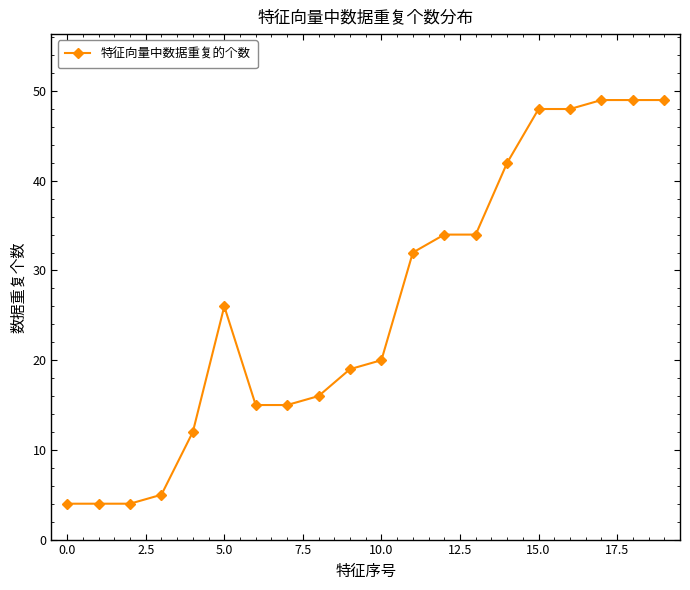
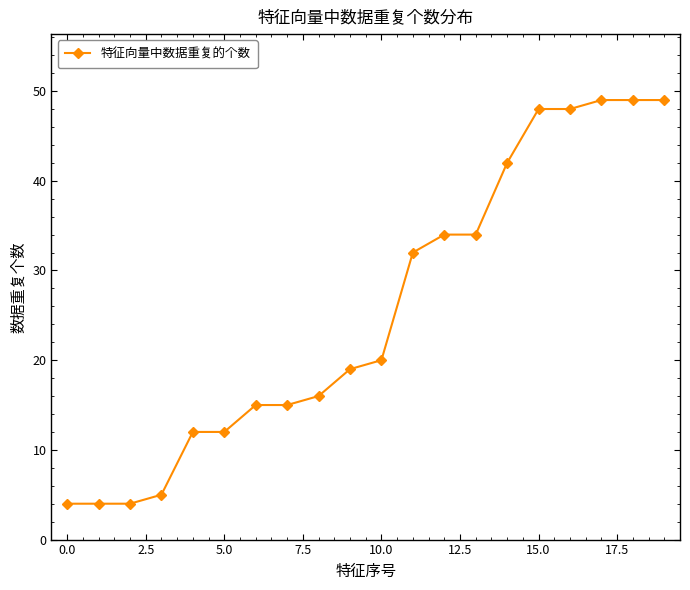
  {
    "0.0": 4,
-   "5.0": 26,
+   "5.0": 12,
    "10.0": 20,
    "15.0": 48
  }
